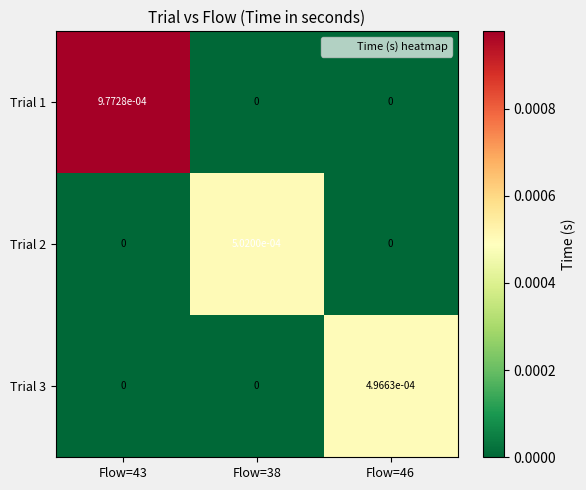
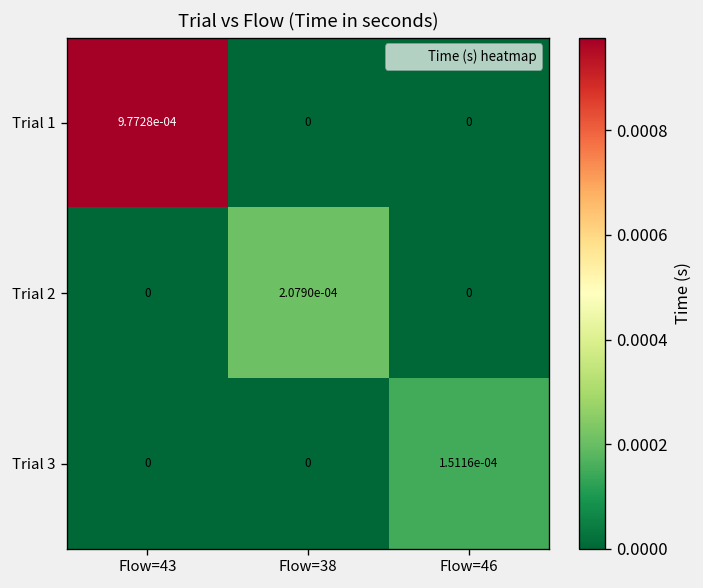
  {
    "Trial 1": {
      "Flow=43": "9.7728e-04",
      "Flow=38": "0",
      "Flow=46": "0"
    },
    "Trial 2": {
      "Flow=43": "0",
-     "Flow=38": "5.0200e-04",
+     "Flow=38": "2.0790e-04",
      "Flow=46": "0"
    },
    "Trial 3": {
      "Flow=43": "0",
      "Flow=38": "0",
-     "Flow=46": "4.9663e-04"
+     "Flow=46": "1.5116e-04"
    }
  }
